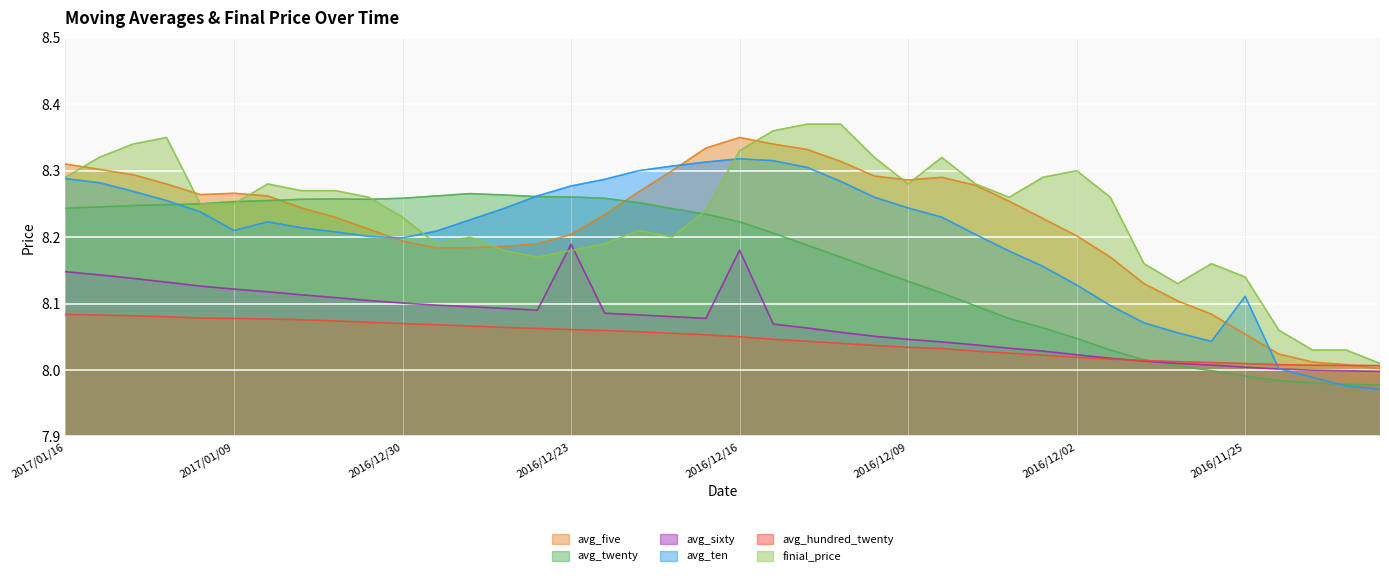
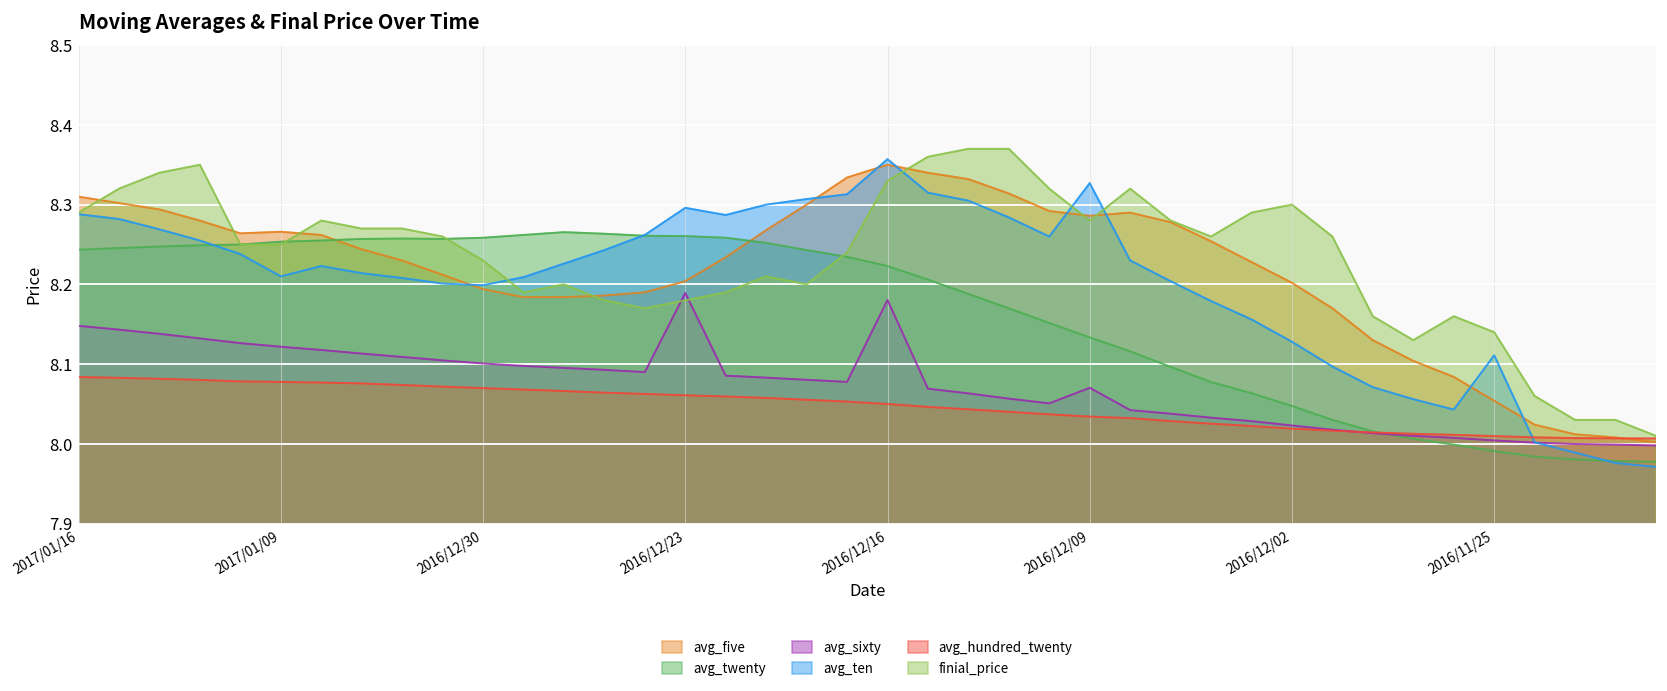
  {
    "avg_sixty": {
      "2017/01/16": 8.15,
      "2017/01/09": 8.12,
      "2016/12/30": 8.10,
      "2016/12/23": 8.19,
      "2016/12/16": 8.18,
-     "2016/12/09": 8.05,
+     "2016/12/09": 8.07,
      "2016/12/02": 8.02,
      "2016/11/25": 8.00
    },
    "avg_ten": {
      "2017/01/09": 8.21,
      "2016/12/30": 8.20,
-     "2016/12/23": 8.28,
-     "2016/12/16": 8.32,
-     "2016/12/09": 8.24,
+     "2016/12/23": 8.30,
+     "2016/12/16": 8.36,
+     "2016/12/09": 8.33,
      "2016/12/02": 8.13,
      "2016/11/25": 8.11
    }
  }
